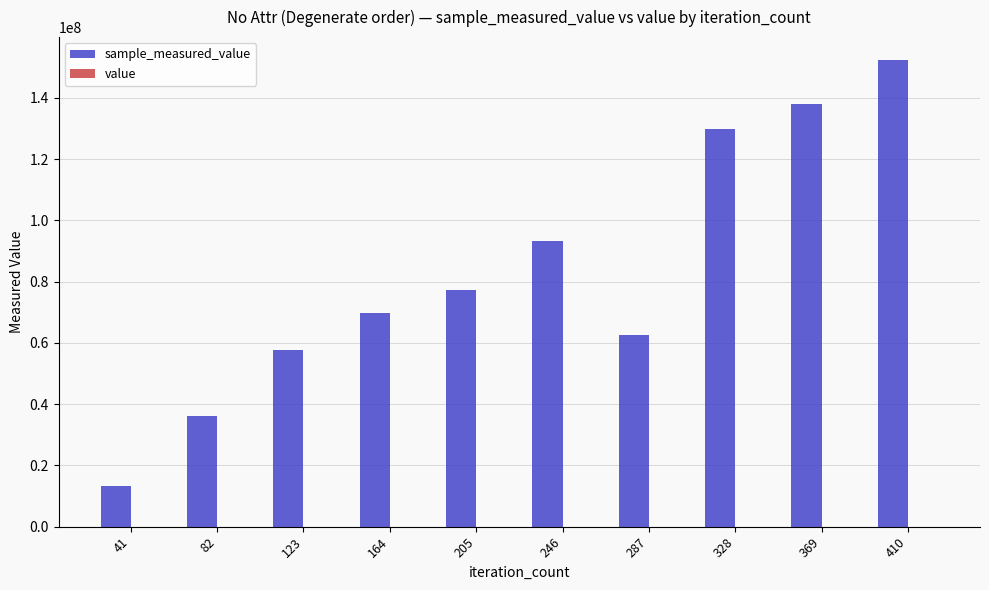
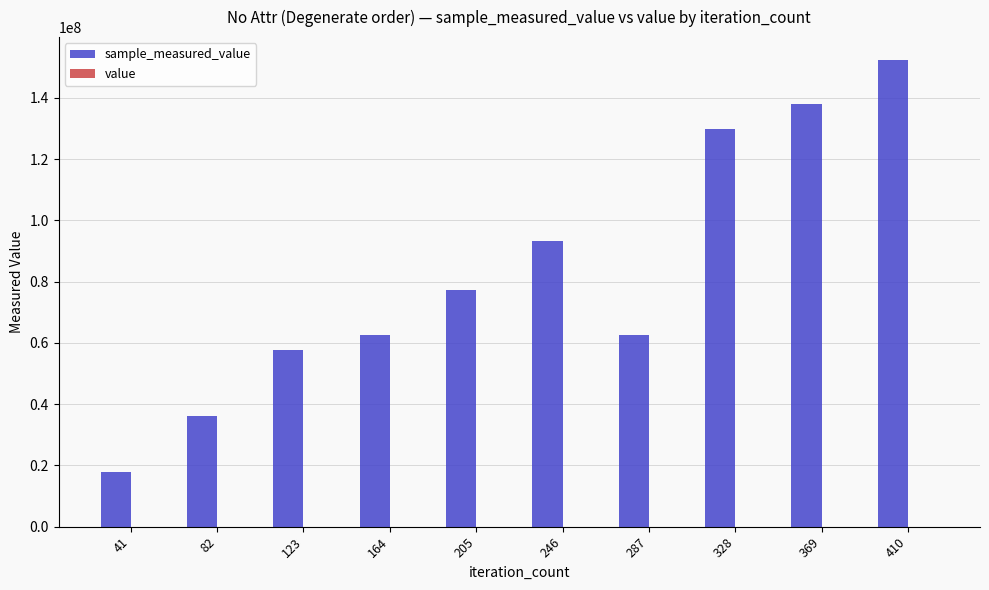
  {
    "sample_measured_value": {
-     "41": 13000000,
+     "41": 18000000,
      "82": 36000000,
      "123": 58000000,
-     "164": 70000000,
+     "164": 63000000,
      "205": 77000000,
      "246": 93000000,
      "287": 62000000,
      "328": 130000000,
      "369": 138000000,
      "410": 152000000
    }
  }
